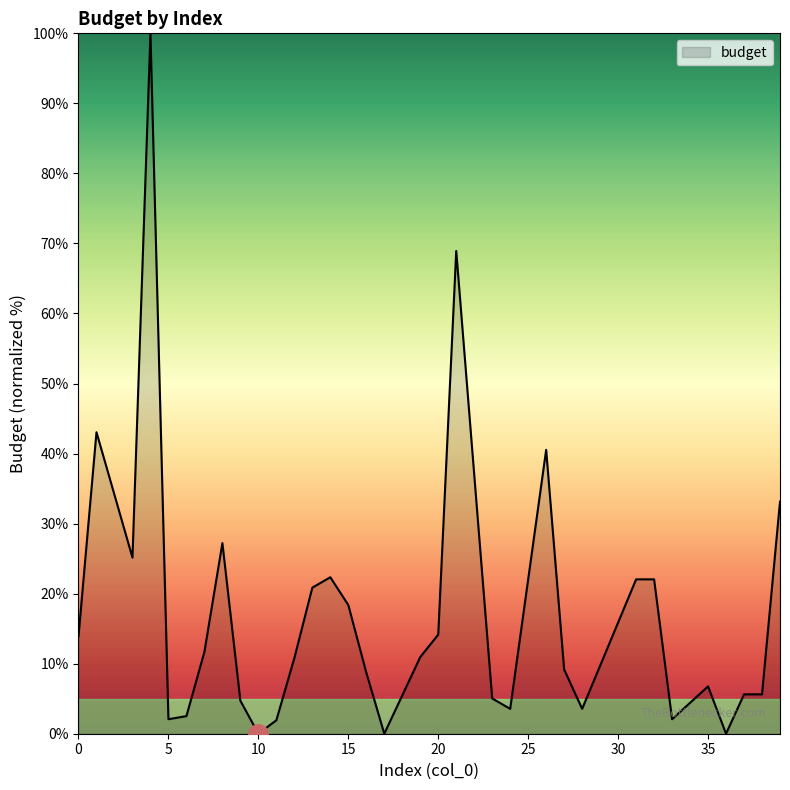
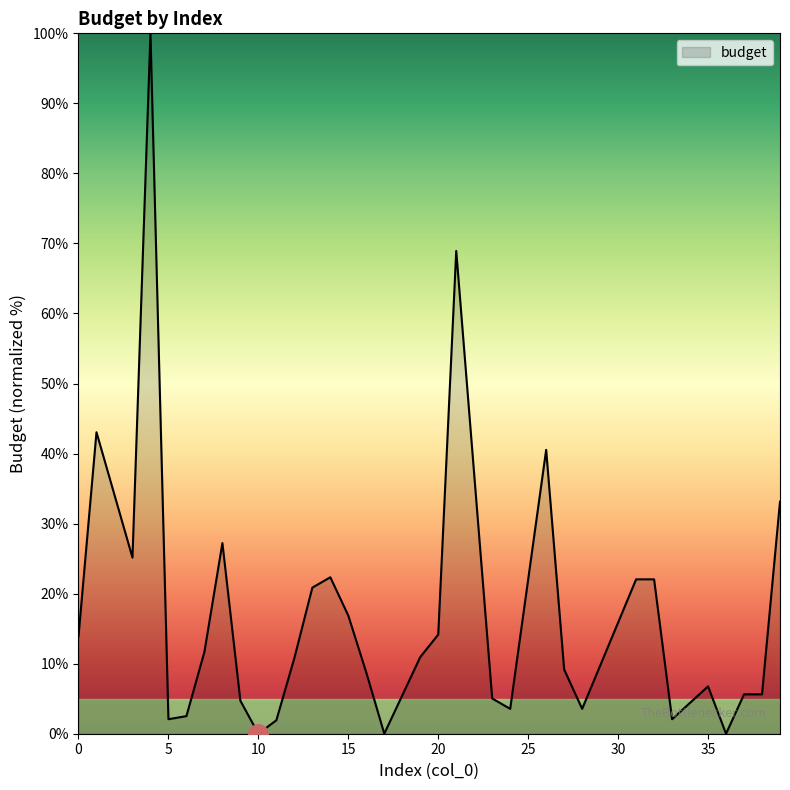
  {
    "budget": {
      "0": "14%",
-     "15": "18%",
+     "15": "17%",
      "20": "14%",
      "35": "7%"
    }
  }
